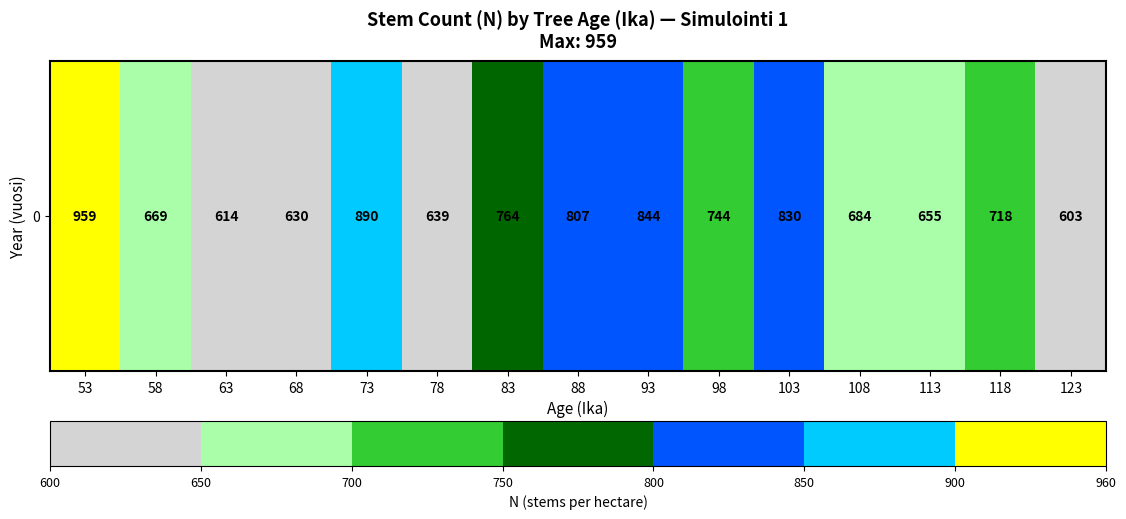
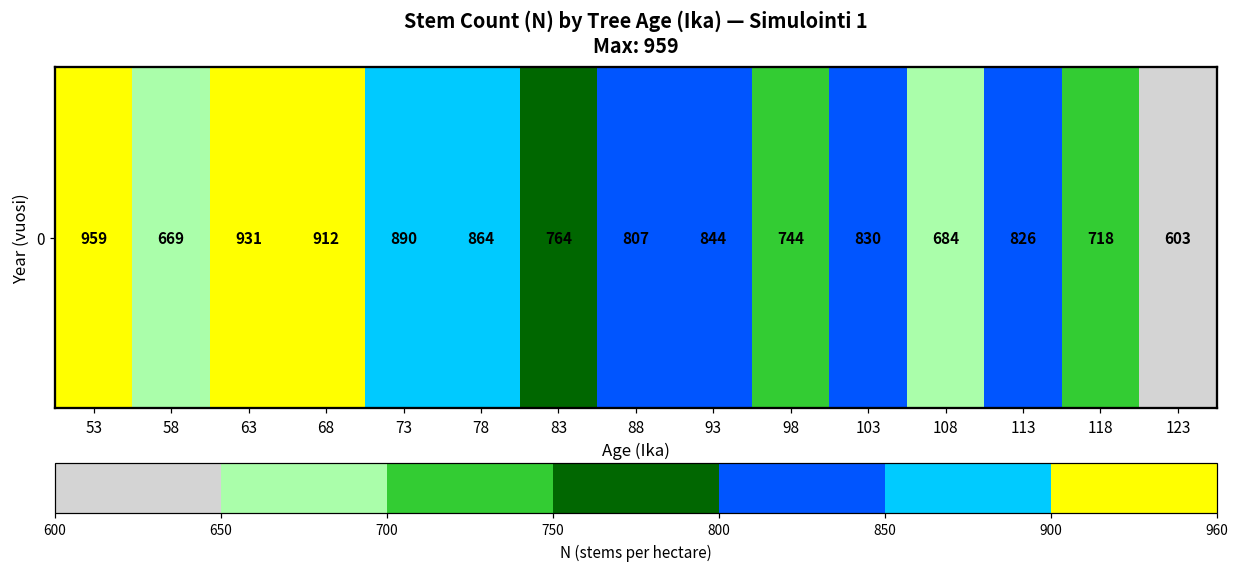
  {
    "Stem Count (N) by Tree Age (Ika) — Simulointi 1 Max: 959": {
      "0": {
        "53": 959,
        "58": 669,
-       "63": 614,
-       "68": 630,
+       "63": 931,
+       "68": 912,
        "73": 890,
-       "78": 639,
+       "78": 864,
        "83": 764,
        "88": 807,
        "93": 844,
        "98": 744,
        "103": 830,
        "108": 684,
-       "113": 655,
+       "113": 826,
        "118": 718,
        "123": 603
      }
    }
  }
